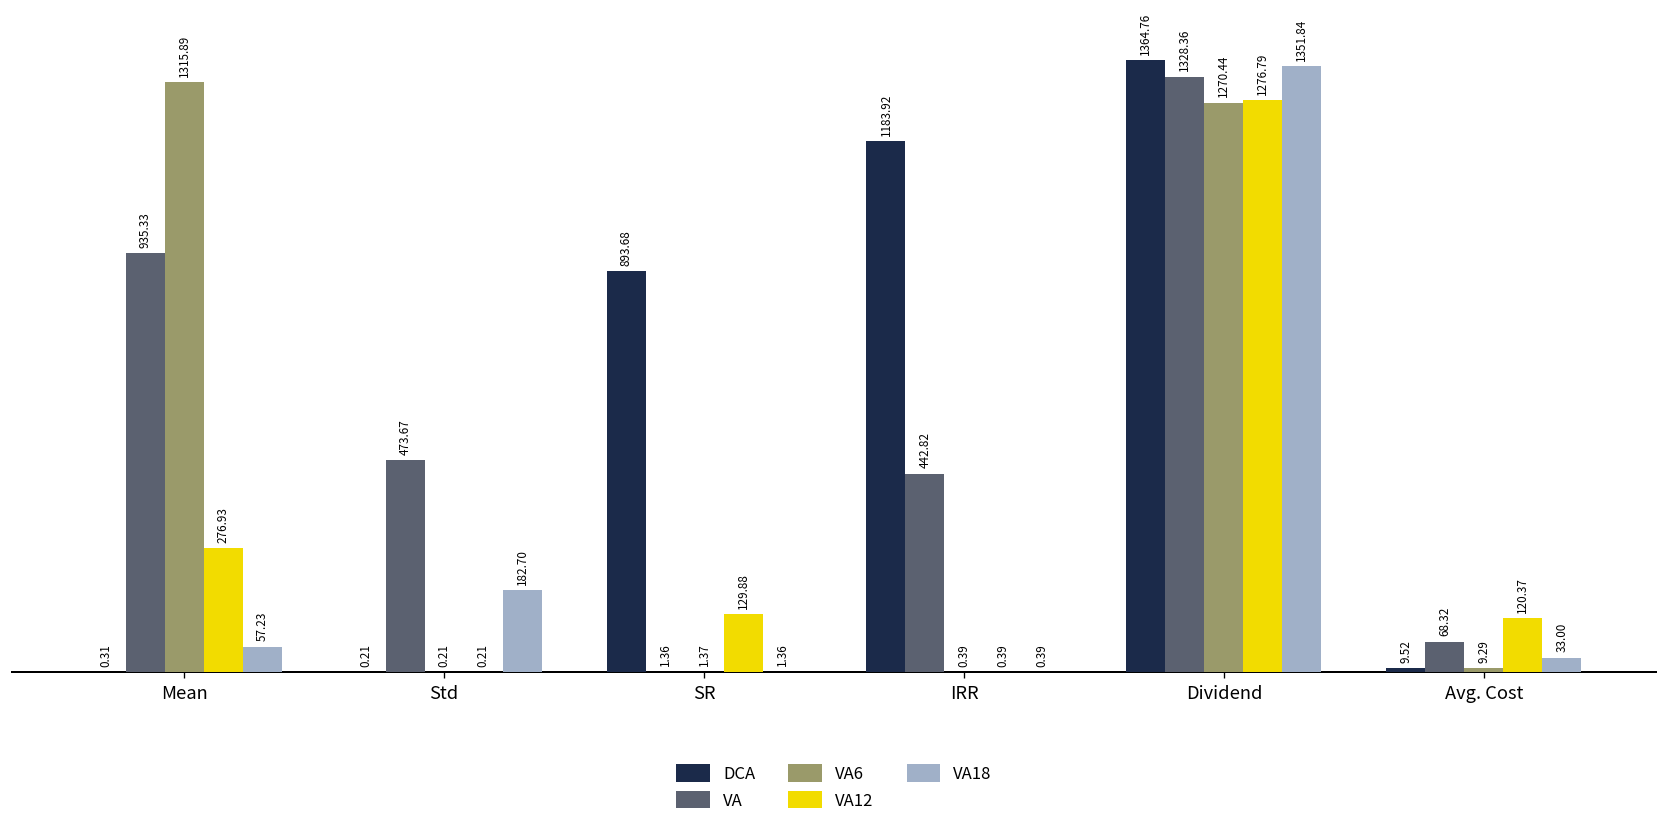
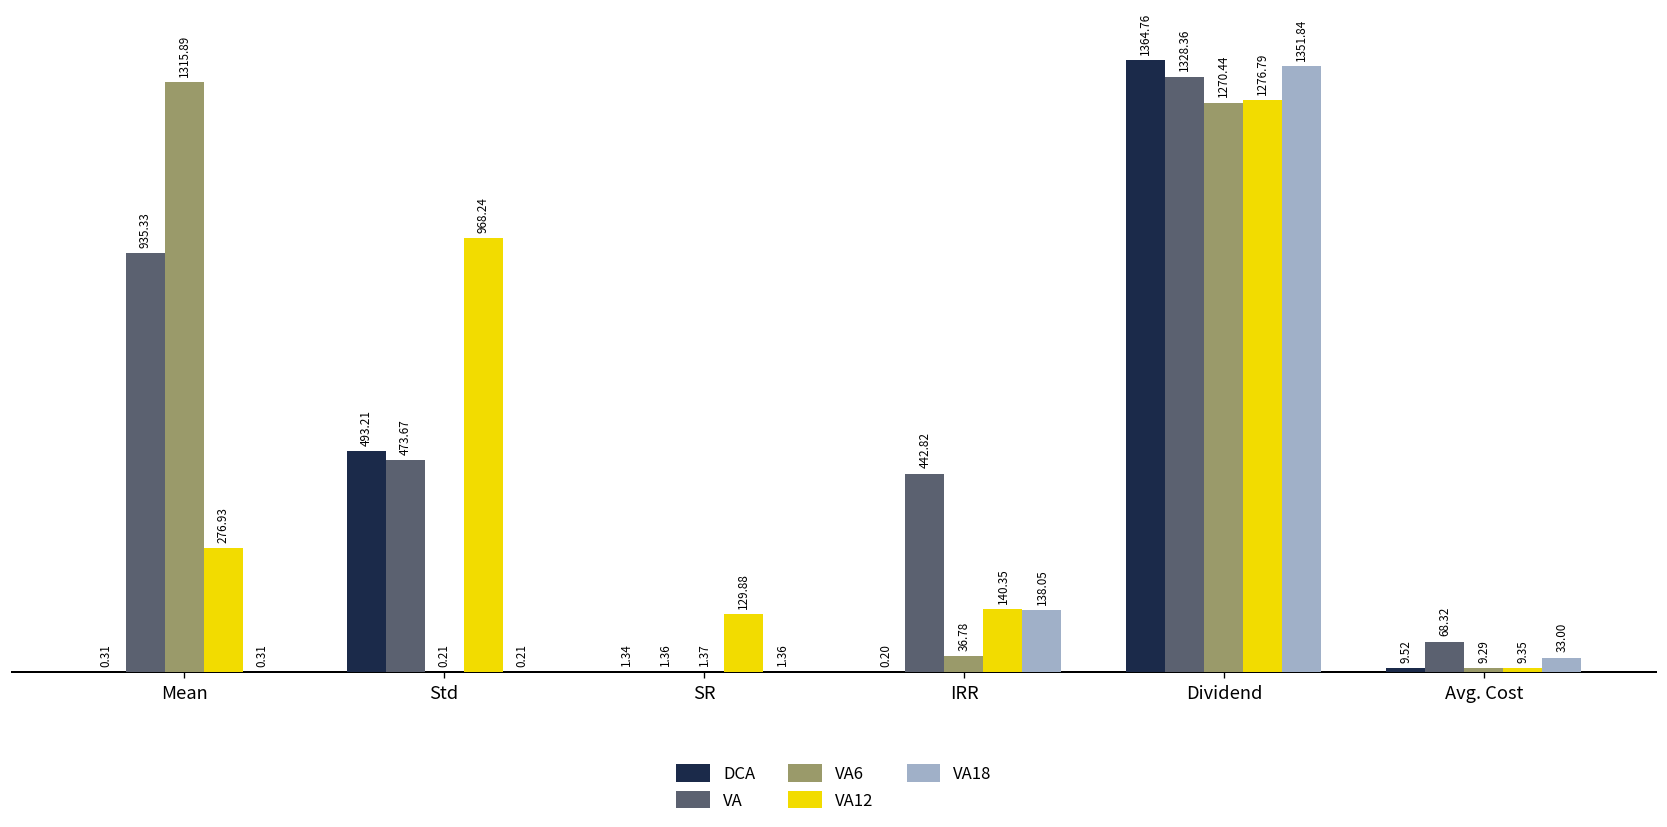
  {
    "DCA": {
      "Mean": 0.31,
-     "Std": 0.21,
-     "SR": 893.68,
-     "IRR": 1183.92,
+     "Std": 493.21,
+     "SR": 1.34,
+     "IRR": 0.20,
      "Dividend": 1364.76,
      "Avg. Cost": 9.52
    },
    "VA": {
      "Mean": 935.33,
      "Std": 473.67,
      "SR": 1.36,
      "IRR": 442.82,
      "Dividend": 1328.36,
      "Avg. Cost": 68.32
    },
    "VA6": {
      "Mean": 1315.89,
      "Std": 0.21,
      "SR": 1.37,
-     "IRR": 0.39,
+     "IRR": 36.78,
      "Dividend": 1270.44,
      "Avg. Cost": 9.29
    },
    "VA12": {
      "Mean": 276.93,
-     "Std": 0.21,
+     "Std": 968.24,
      "SR": 129.88,
-     "IRR": 0.39,
+     "IRR": 140.35,
      "Dividend": 1276.79,
-     "Avg. Cost": 120.37
+     "Avg. Cost": 9.35
    },
    "VA18": {
-     "Mean": 57.23,
-     "Std": 182.70,
+     "Mean": 0.31,
+     "Std": 0.21,
      "SR": 1.36,
-     "IRR": 0.39,
+     "IRR": 138.05,
      "Dividend": 1351.84,
      "Avg. Cost": 33.00
    }
  }
